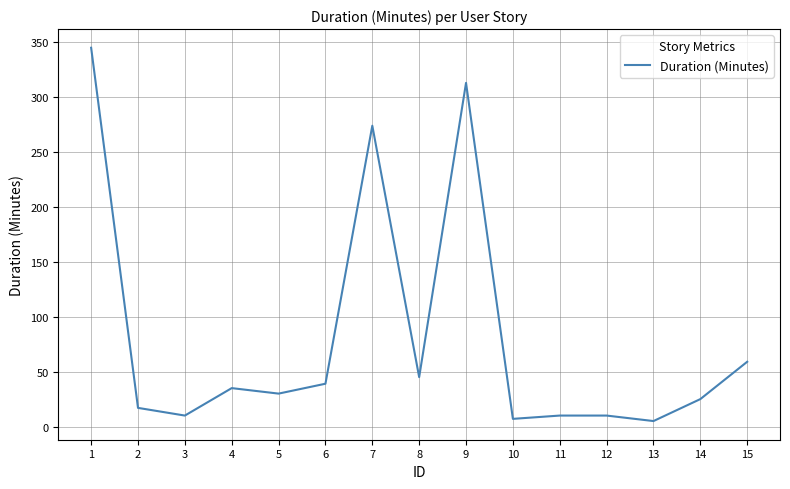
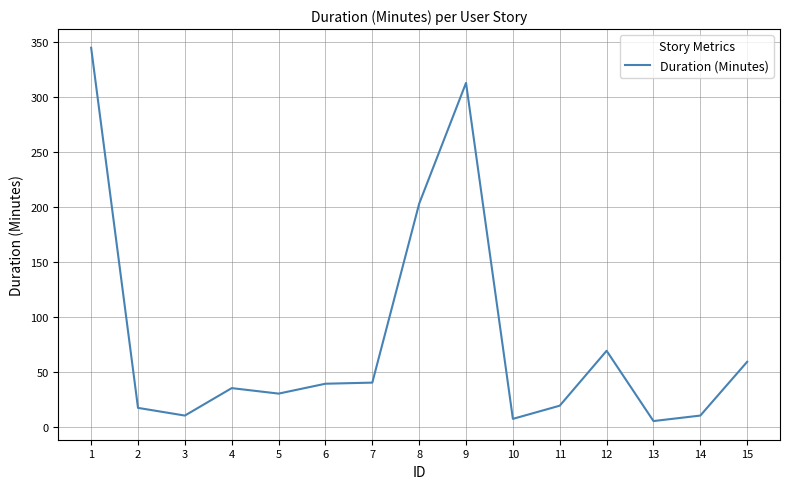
  {
    "1": 345,
    "2": 17,
    "3": 10,
    "4": 35,
    "5": 30,
    "6": 39,
-   "7": 274,
-   "8": 45,
+   "7": 40,
+   "8": 203,
    "9": 313,
    "10": 7,
-   "11": 10,
-   "12": 10,
+   "11": 19,
+   "12": 69,
    "13": 5,
-   "14": 25,
+   "14": 10,
    "15": 59
  }
